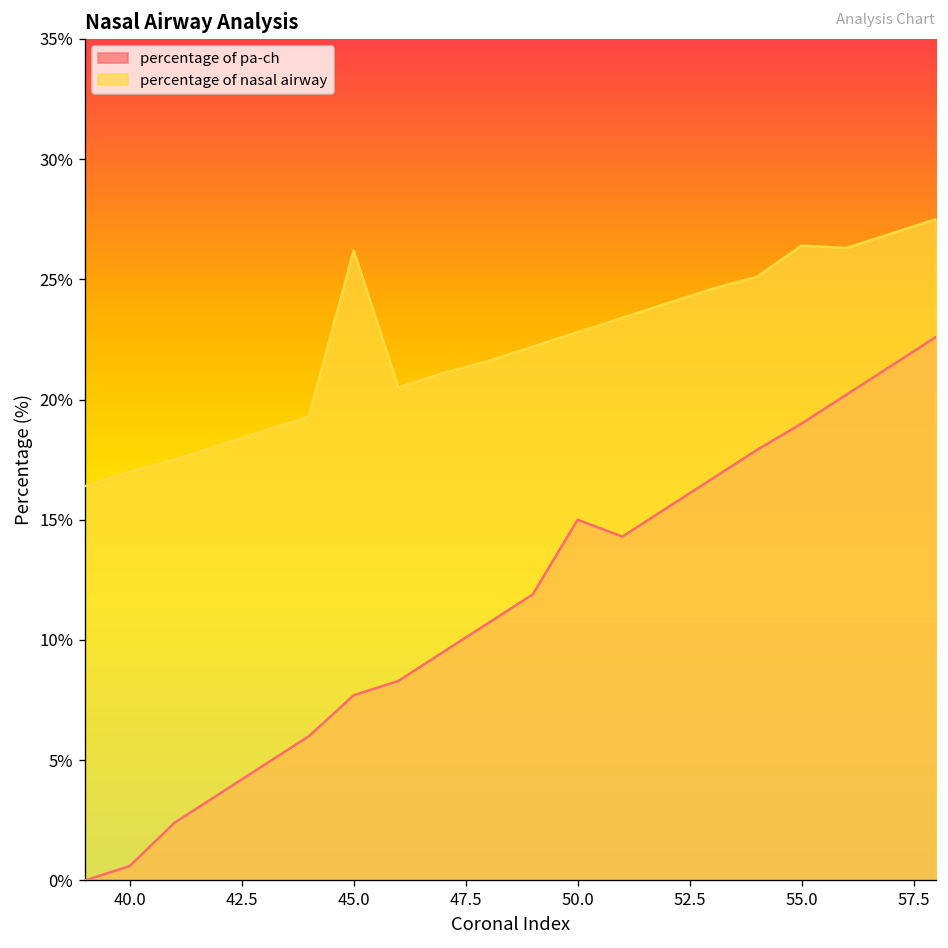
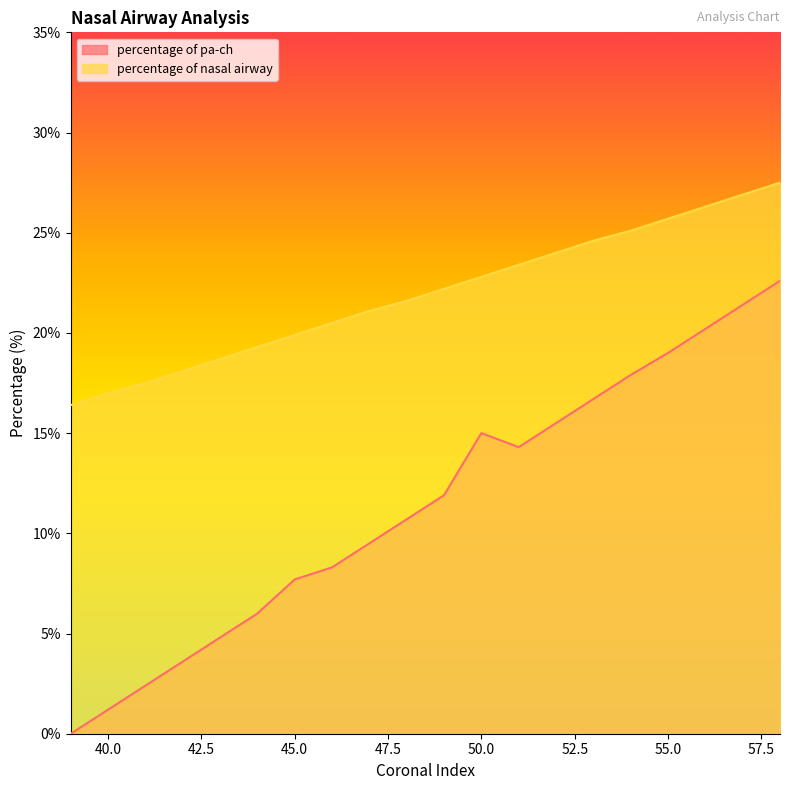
  {
    "percentage of pa-ch": {
-     "40.0": "0.6%",
+     "40.0": "1.2%",
      "45.0": "7.7%",
      "50.0": "15.0%",
      "55.0": "19.0%"
    },
    "percentage of nasal airway": {
      "40.0": "17.0%",
-     "45.0": "26.2%",
+     "45.0": "19.9%",
      "50.0": "22.8%",
-     "55.0": "26.4%"
+     "55.0": "25.7%"
    }
  }
